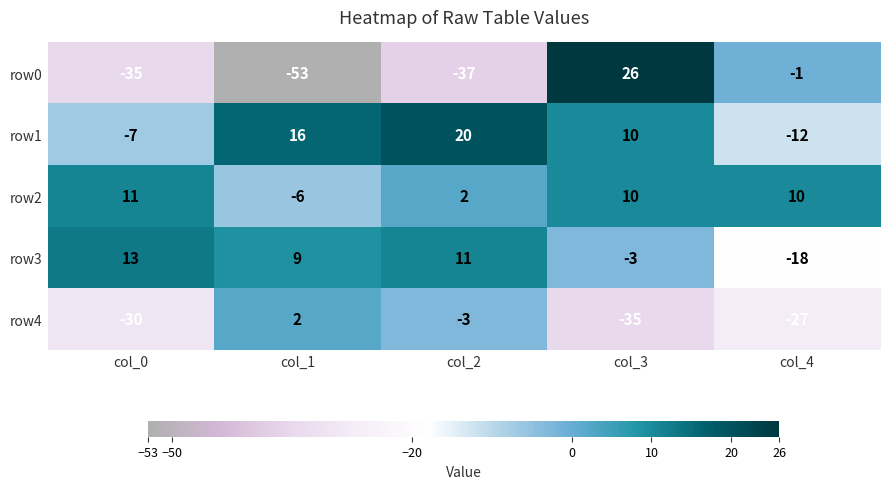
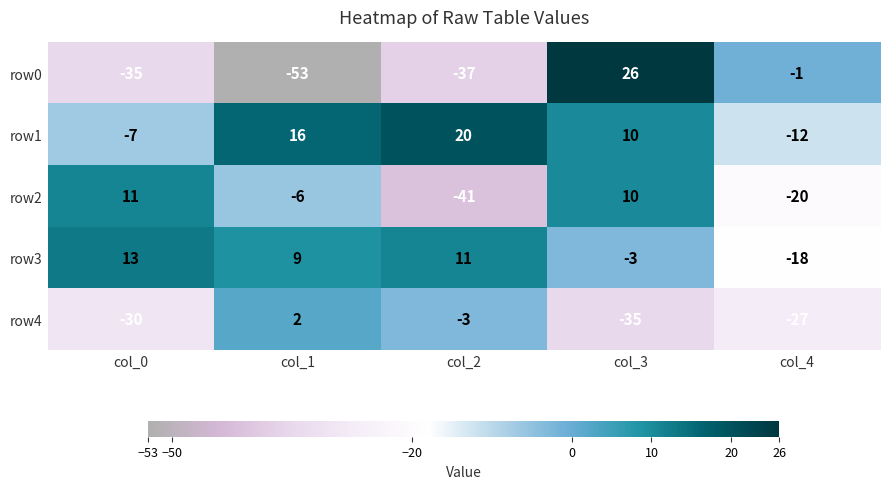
  {
    "row0": {
      "col_1": -53,
      "col_3": 26,
      "col_4": -1
    },
    "row1": {
      "col_0": -7,
      "col_1": 16,
      "col_2": 20,
      "col_3": 10,
      "col_4": -12
    },
    "row2": {
      "col_0": 11,
      "col_1": -6,
-     "col_2": 2,
+     "col_2": -41,
      "col_3": 10,
-     "col_4": 10
+     "col_4": -20
    },
    "row3": {
      "col_0": 13,
      "col_1": 9,
      "col_2": 11,
      "col_3": -3,
      "col_4": -18
    },
    "row4": {
      "col_1": 2,
      "col_2": -3
    }
  }
